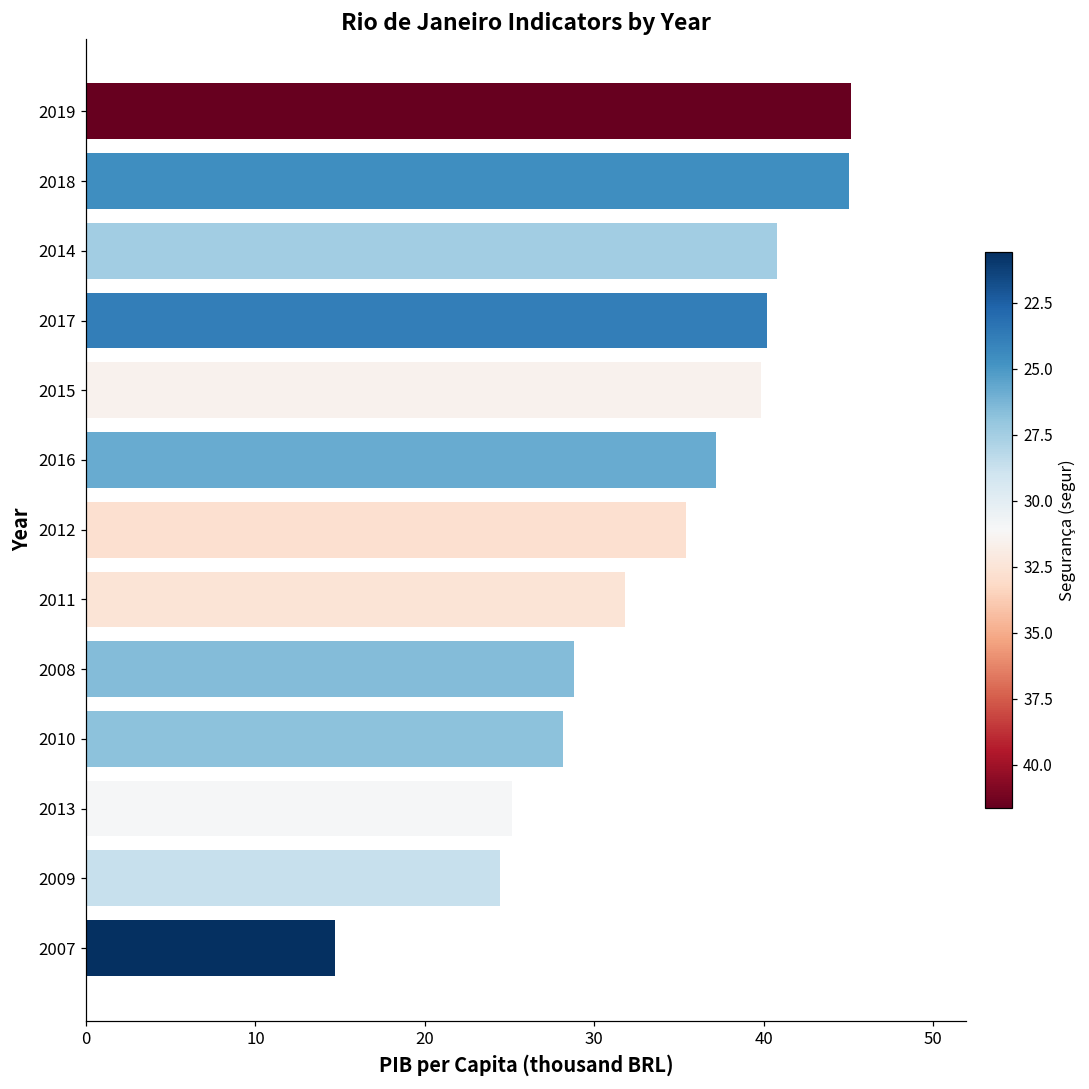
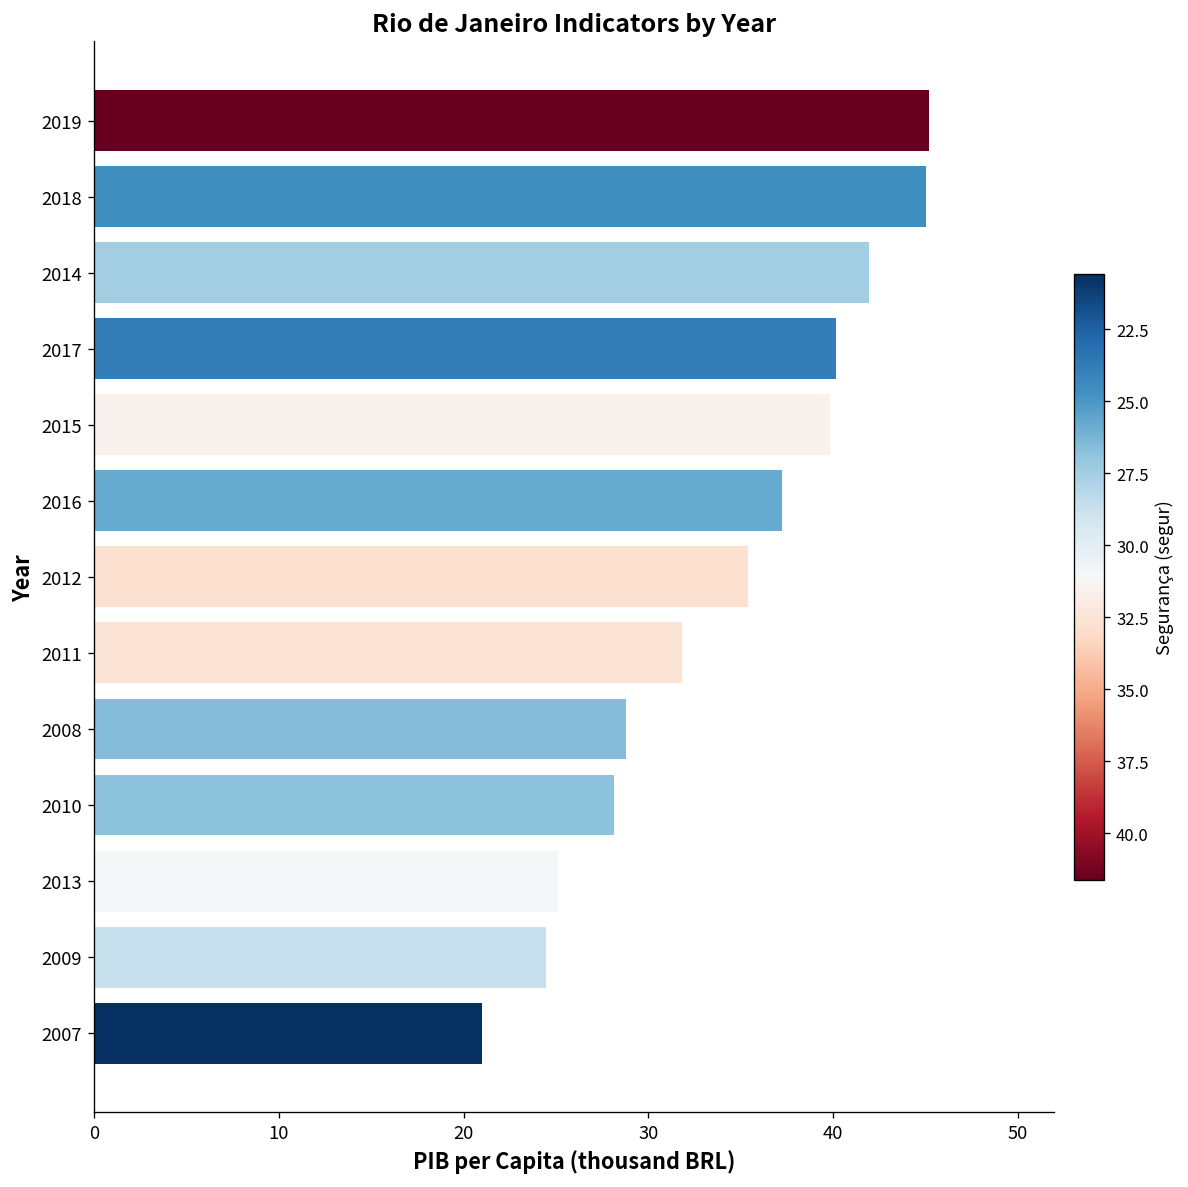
  {
    "2019": 45.2,
    "2018": 45.0,
-   "2014": 40.8,
+   "2014": 41.9,
    "2017": 40.2,
    "2015": 39.8,
    "2016": 37.2,
    "2012": 35.4,
    "2011": 31.8,
    "2008": 28.8,
    "2010": 28.1,
    "2013": 25.1,
    "2009": 24.5,
-   "2007": 14.7
+   "2007": 21.0
  }
